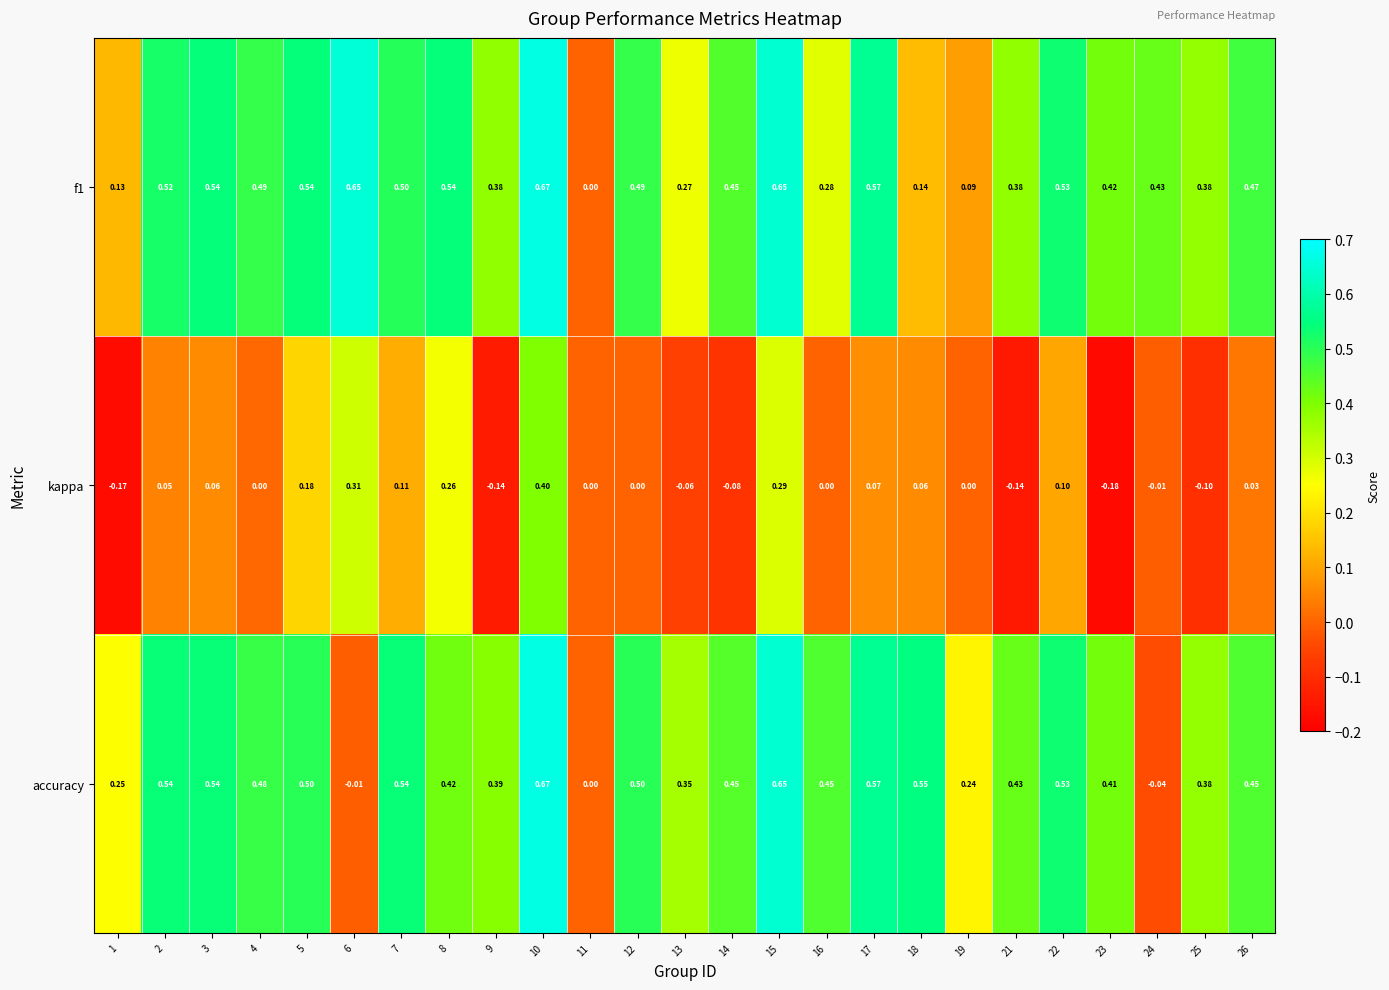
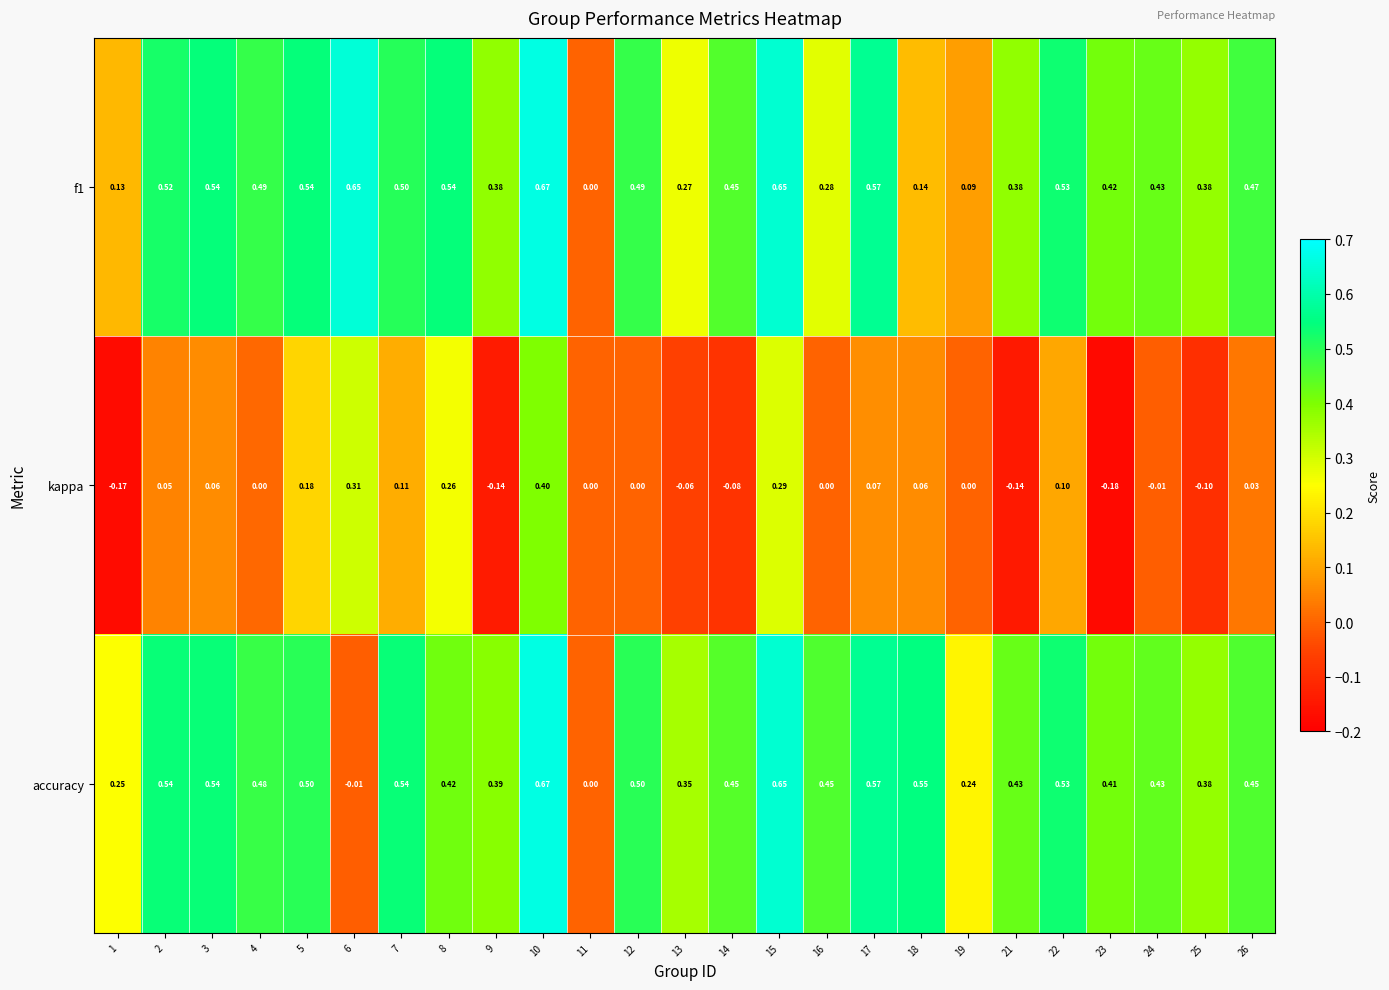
  {
    "f1": {
      "1": 0.13,
      "2": 0.52,
      "3": 0.54,
      "4": 0.49,
      "5": 0.54,
      "6": 0.65,
      "7": 0.50,
      "8": 0.54,
      "9": 0.38,
      "10": 0.67,
      "11": 0.00,
      "12": 0.49,
      "13": 0.27,
      "14": 0.45,
      "15": 0.65,
      "16": 0.28,
      "17": 0.57,
      "18": 0.14,
      "19": 0.09,
      "21": 0.38,
      "22": 0.53,
      "23": 0.42,
      "24": 0.43,
      "25": 0.38,
      "26": 0.47
    },
    "kappa": {
      "1": -0.17,
      "2": 0.05,
      "3": 0.06,
      "4": 0.00,
      "5": 0.18,
      "6": 0.31,
      "7": 0.11,
      "8": 0.26,
      "9": -0.14,
      "10": 0.40,
      "11": 0.00,
      "12": 0.00,
      "13": -0.06,
      "14": -0.08,
      "15": 0.29,
      "16": 0.00,
      "17": 0.07,
      "18": 0.06,
      "19": 0.00,
      "21": -0.14,
      "22": 0.10,
      "23": -0.18,
      "24": -0.01,
      "25": -0.10,
      "26": 0.03
    },
    "accuracy": {
      "1": 0.25,
      "2": 0.54,
      "3": 0.54,
      "4": 0.48,
      "5": 0.50,
      "6": -0.01,
      "7": 0.54,
      "8": 0.42,
      "9": 0.39,
      "10": 0.67,
      "11": 0.00,
      "12": 0.50,
      "13": 0.35,
      "14": 0.45,
      "15": 0.65,
      "16": 0.45,
      "17": 0.57,
      "18": 0.55,
      "19": 0.24,
      "21": 0.43,
      "22": 0.53,
      "23": 0.41,
-     "24": -0.04,
+     "24": 0.43,
      "25": 0.38,
      "26": 0.45
    }
  }
